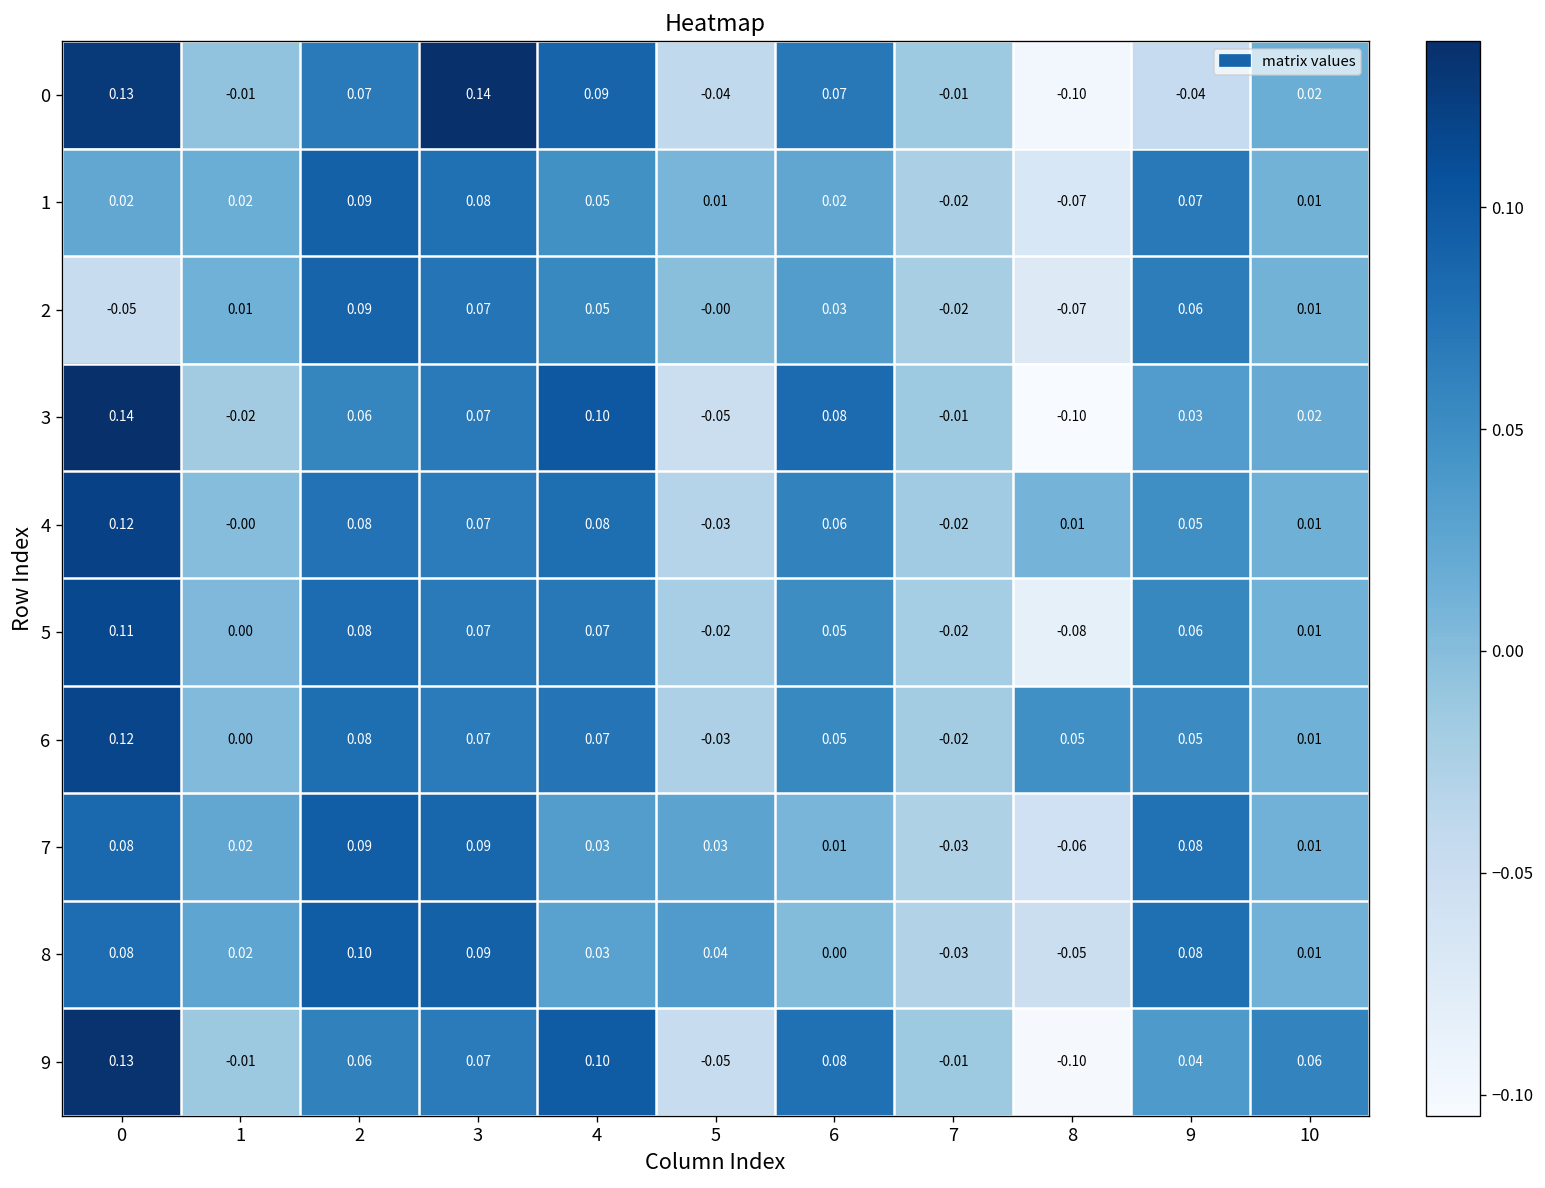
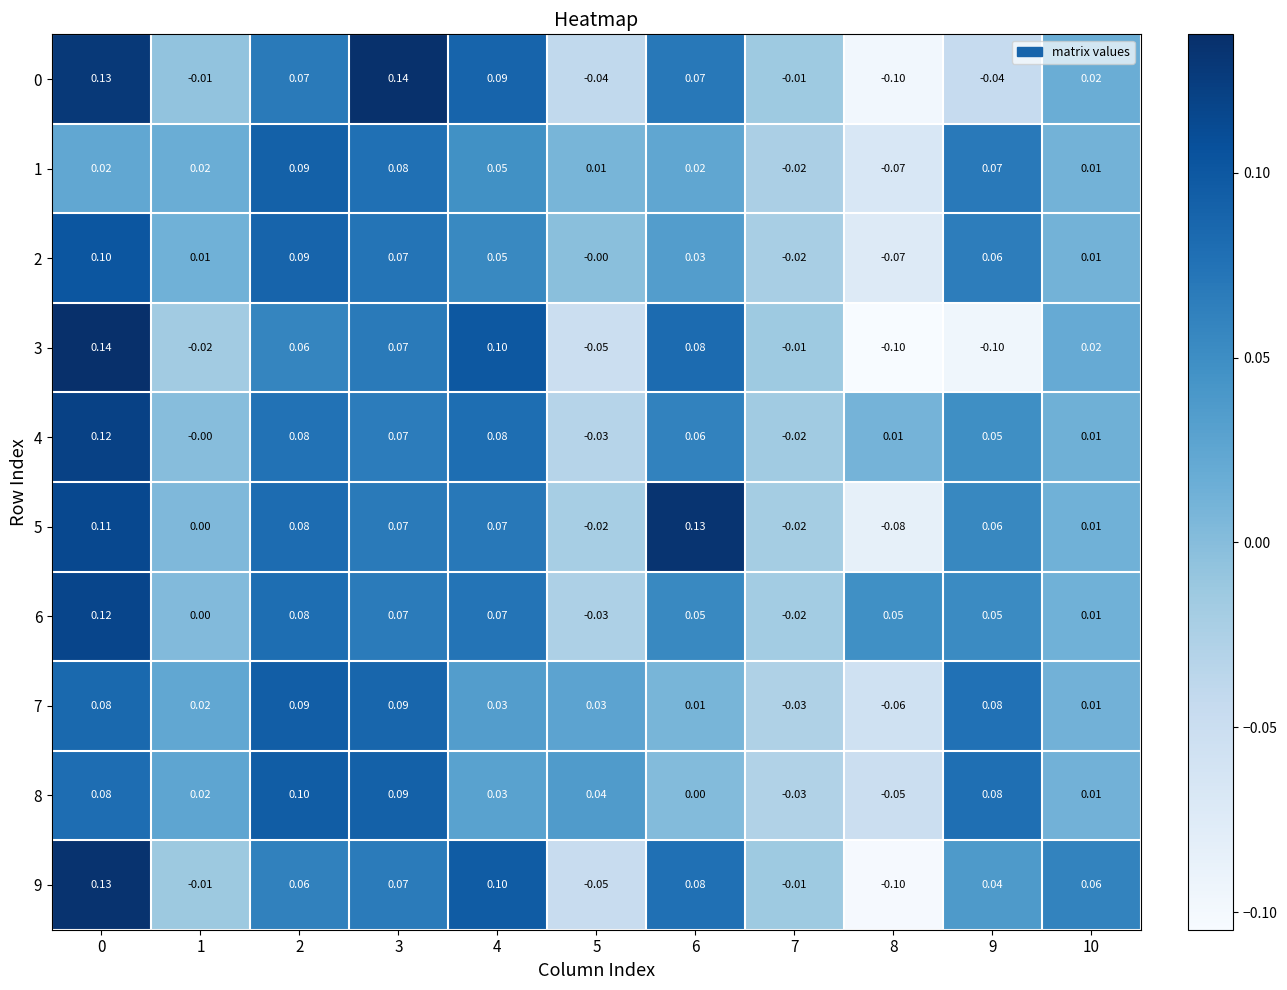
  {
    "0": {
      "0": 0.13,
      "1": -0.01,
      "2": 0.07,
      "3": 0.14,
      "4": 0.09,
      "5": -0.04,
      "6": 0.07,
      "7": -0.01,
      "8": -0.10,
      "9": -0.04,
      "10": 0.02
    },
    "1": {
      "0": 0.02,
      "1": 0.02,
      "2": 0.09,
      "3": 0.08,
      "4": 0.05,
      "5": 0.01,
      "6": 0.02,
      "7": -0.02,
      "8": -0.07,
      "9": 0.07,
      "10": 0.01
    },
    "2": {
-     "0": -0.05,
+     "0": 0.10,
      "1": 0.01,
      "2": 0.09,
      "3": 0.07,
      "4": 0.05,
      "5": -0.00,
      "6": 0.03,
      "7": -0.02,
      "8": -0.07,
      "9": 0.06,
      "10": 0.01
    },
    "3": {
      "0": 0.14,
      "1": -0.02,
      "2": 0.06,
      "3": 0.07,
      "4": 0.10,
      "5": -0.05,
      "6": 0.08,
      "7": -0.01,
      "8": -0.10,
-     "9": 0.03,
+     "9": -0.10,
      "10": 0.02
    },
    "4": {
      "0": 0.12,
      "1": -0.00,
      "2": 0.08,
      "3": 0.07,
      "4": 0.08,
      "5": -0.03,
      "6": 0.06,
      "7": -0.02,
      "8": 0.01,
      "9": 0.05,
      "10": 0.01
    },
    "5": {
      "0": 0.11,
      "1": 0.00,
      "2": 0.08,
      "3": 0.07,
      "4": 0.07,
      "5": -0.02,
-     "6": 0.05,
+     "6": 0.13,
      "7": -0.02,
      "8": -0.08,
      "9": 0.06,
      "10": 0.01
    },
    "6": {
      "0": 0.12,
      "1": 0.00,
      "2": 0.08,
      "3": 0.07,
      "4": 0.07,
      "5": -0.03,
      "6": 0.05,
      "7": -0.02,
      "8": 0.05,
      "9": 0.05,
      "10": 0.01
    },
    "7": {
      "0": 0.08,
      "1": 0.02,
      "2": 0.09,
      "3": 0.09,
      "4": 0.03,
      "5": 0.03,
      "6": 0.01,
      "7": -0.03,
      "8": -0.06,
      "9": 0.08,
      "10": 0.01
    },
    "8": {
      "0": 0.08,
      "1": 0.02,
      "2": 0.10,
      "3": 0.09,
      "4": 0.03,
      "5": 0.04,
      "6": 0.00,
      "7": -0.03,
      "8": -0.05,
      "9": 0.08,
      "10": 0.01
    },
    "9": {
      "0": 0.13,
      "1": -0.01,
      "2": 0.06,
      "3": 0.07,
      "4": 0.10,
      "5": -0.05,
      "6": 0.08,
      "7": -0.01,
      "8": -0.10,
      "9": 0.04,
      "10": 0.06
    }
  }
